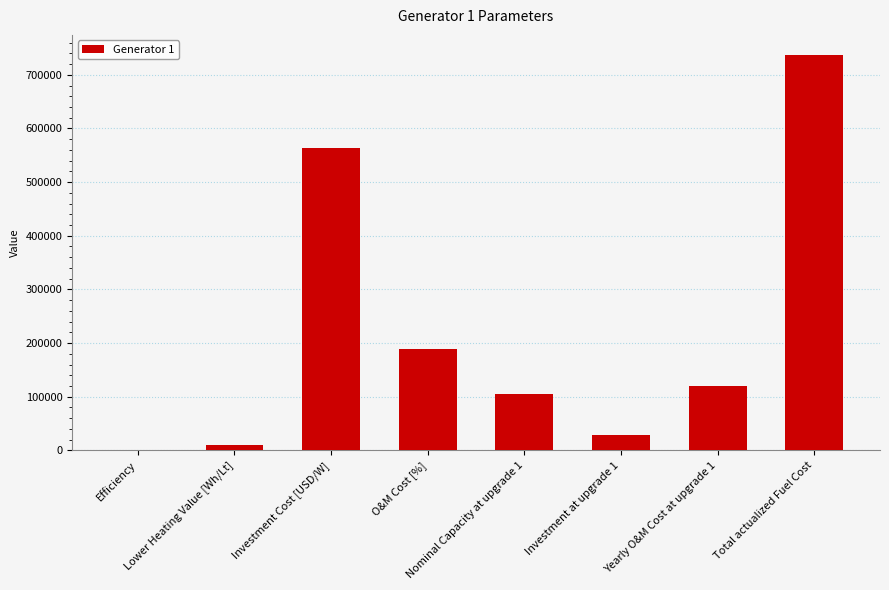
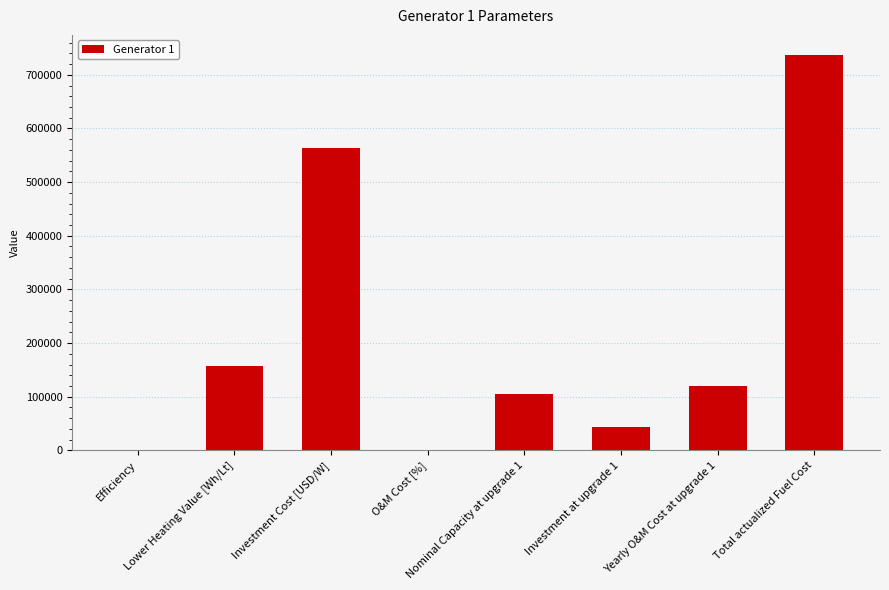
  {
-   "Lower Heating Value [Wh/Lt]": 10000,
+   "Lower Heating Value [Wh/Lt]": 160000,
    "Investment Cost [USD/W]": 560000,
-   "O&M Cost [%]": 190000,
+   "O&M Cost [%]": 0,
    "Nominal Capacity at upgrade 1": 100000,
-   "Investment at upgrade 1": 30000,
+   "Investment at upgrade 1": 40000,
    "Yearly O&M Cost at upgrade 1": 120000,
    "Total actualized Fuel Cost": 740000
  }
